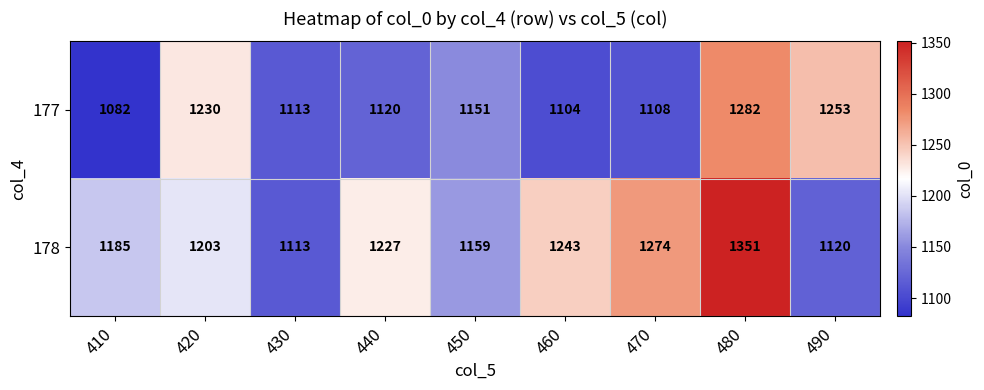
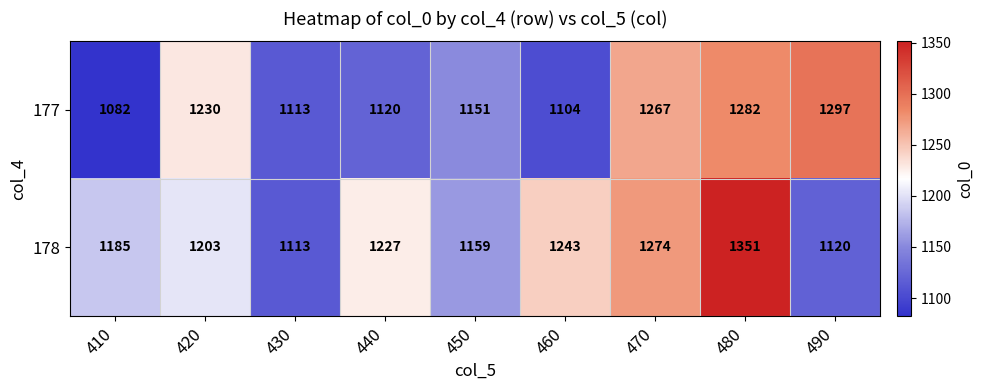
  {
    "177": {
      "410": 1082,
      "420": 1230,
      "430": 1113,
      "440": 1120,
      "450": 1151,
      "460": 1104,
-     "470": 1108,
+     "470": 1267,
      "480": 1282,
-     "490": 1253
+     "490": 1297
    },
    "178": {
      "410": 1185,
      "420": 1203,
      "430": 1113,
      "440": 1227,
      "450": 1159,
      "460": 1243,
      "470": 1274,
      "480": 1351,
      "490": 1120
    }
  }
